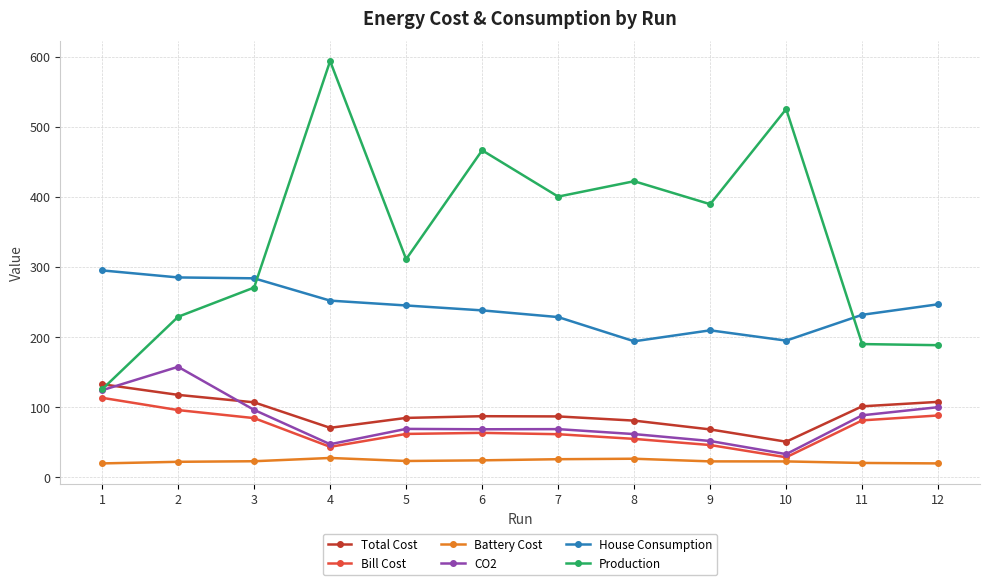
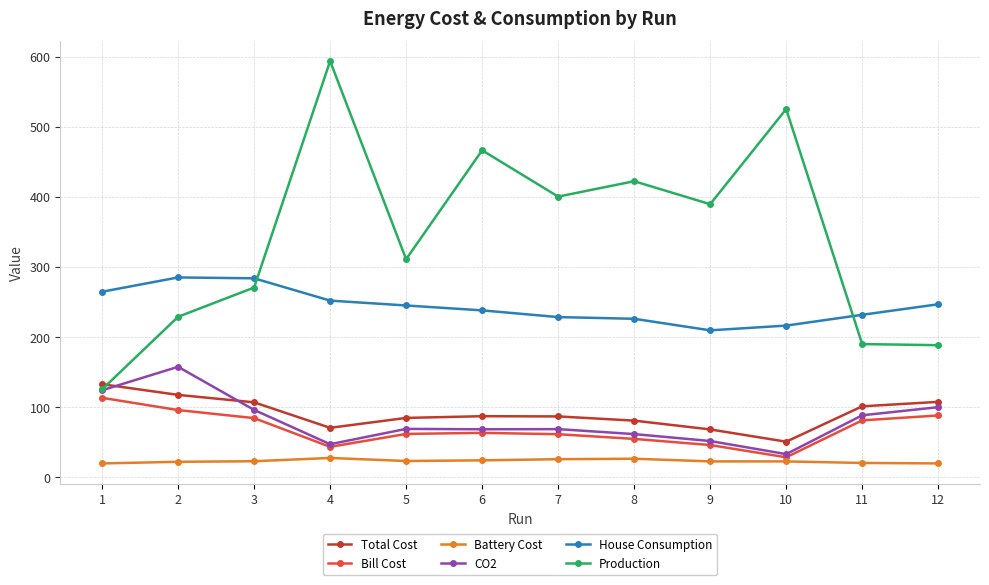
  {
    "CO2": {
      "2": 160,
      "3": 100,
      "4": 50,
      "5": 70,
      "6": 70,
      "7": 70,
      "8": 60,
      "9": 50,
      "10": 30,
      "11": 90,
      "12": 100
    },
    "House Consumption": {
-     "1": 290,
+     "1": 260,
      "2": 280,
      "3": 280,
      "4": 250,
      "5": 240,
      "6": 240,
      "7": 230,
-     "8": 190,
+     "8": 230,
      "9": 210,
-     "10": 190,
+     "10": 220,
      "11": 230,
      "12": 250
    },
    "Production": {
      "2": 230,
      "3": 270,
      "4": 590,
      "5": 310,
      "6": 470,
      "7": 400,
      "8": 420,
      "9": 390,
      "10": 530,
      "11": 190,
      "12": 190
    }
  }
